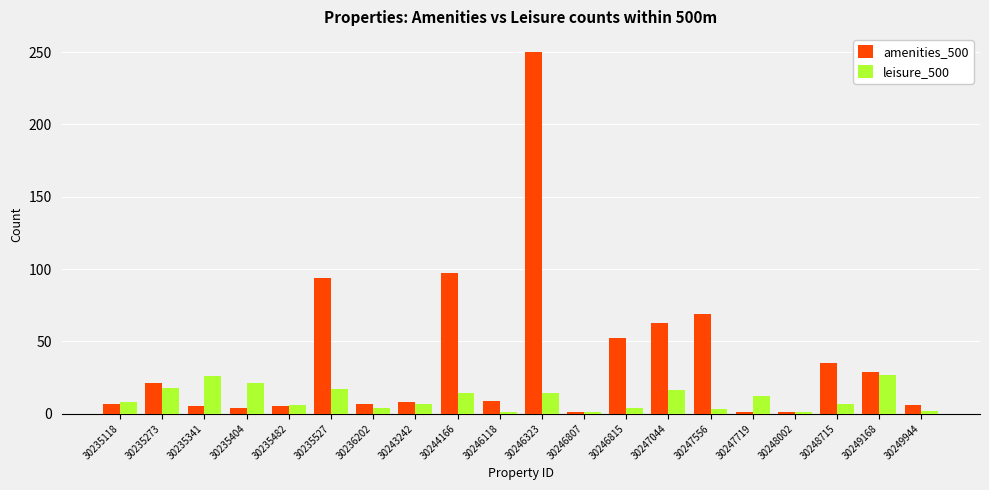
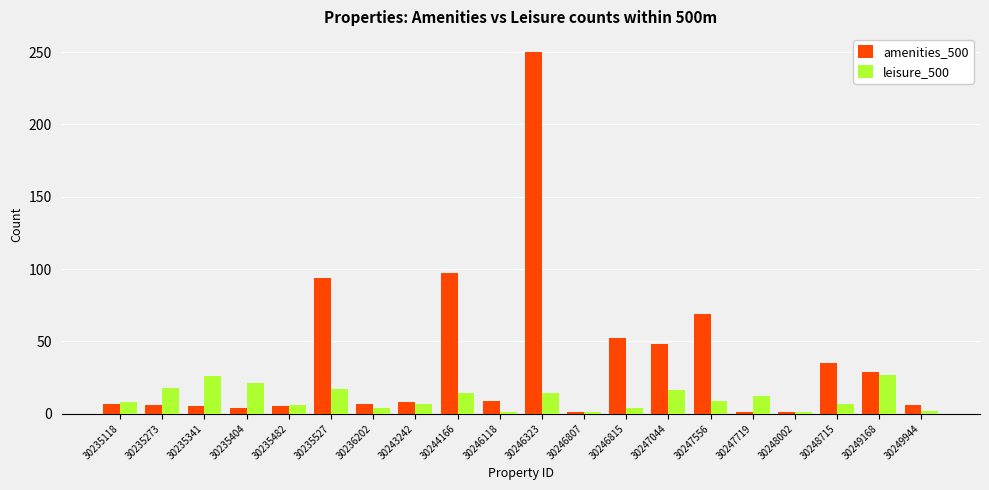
  {
    "amenities_500": {
      "30235118": 7,
-     "30235273": 21,
+     "30235273": 6,
      "30235341": 5,
      "30235404": 4,
      "30235482": 5,
      "30235527": 94,
      "30236202": 7,
      "30243242": 8,
      "30244166": 97,
      "30246118": 9,
      "30246323": 250,
      "30246815": 52,
-     "30247044": 63,
+     "30247044": 48,
      "30247556": 69,
      "30248715": 35,
      "30249168": 29,
      "30249944": 6
    },
    "leisure_500": {
      "30235118": 8,
      "30235273": 18,
      "30235341": 26,
      "30235404": 21,
      "30235482": 6,
      "30235527": 17,
      "30236202": 4,
      "30243242": 7,
      "30244166": 14,
      "30246323": 14,
      "30246815": 4,
      "30247044": 16,
-     "30247556": 3,
+     "30247556": 9,
      "30247719": 12,
      "30248715": 7,
      "30249168": 27,
      "30249944": 2
    }
  }
